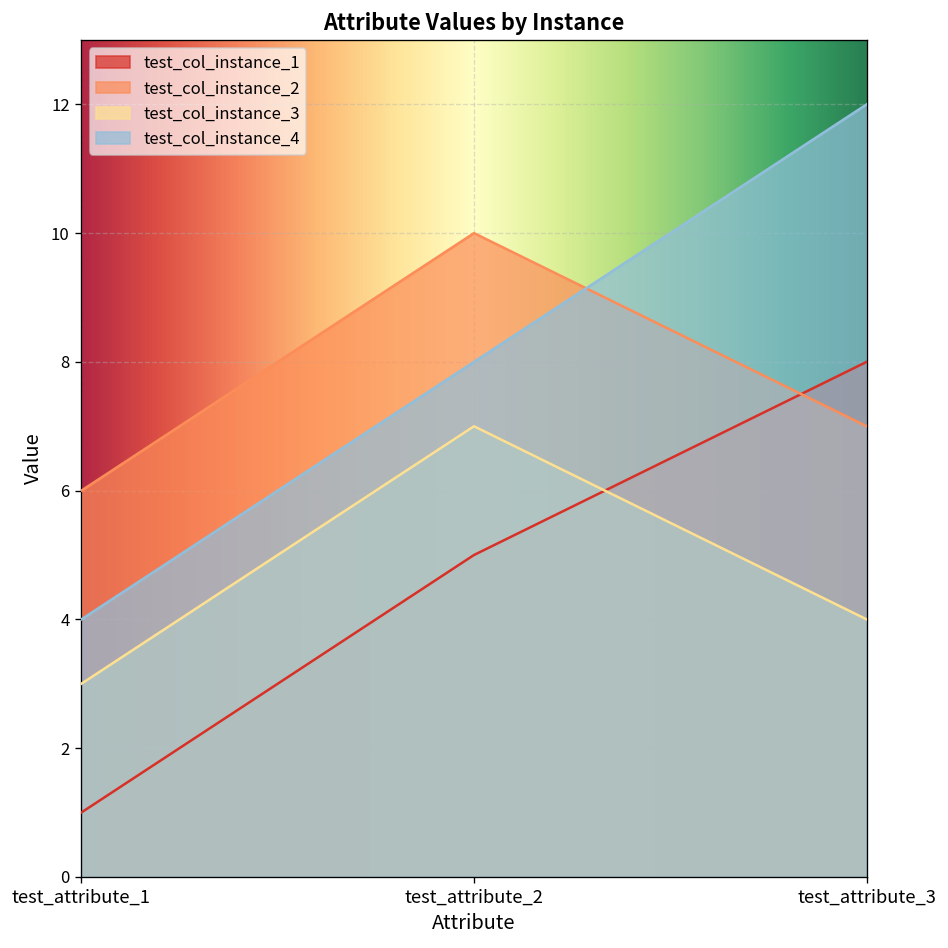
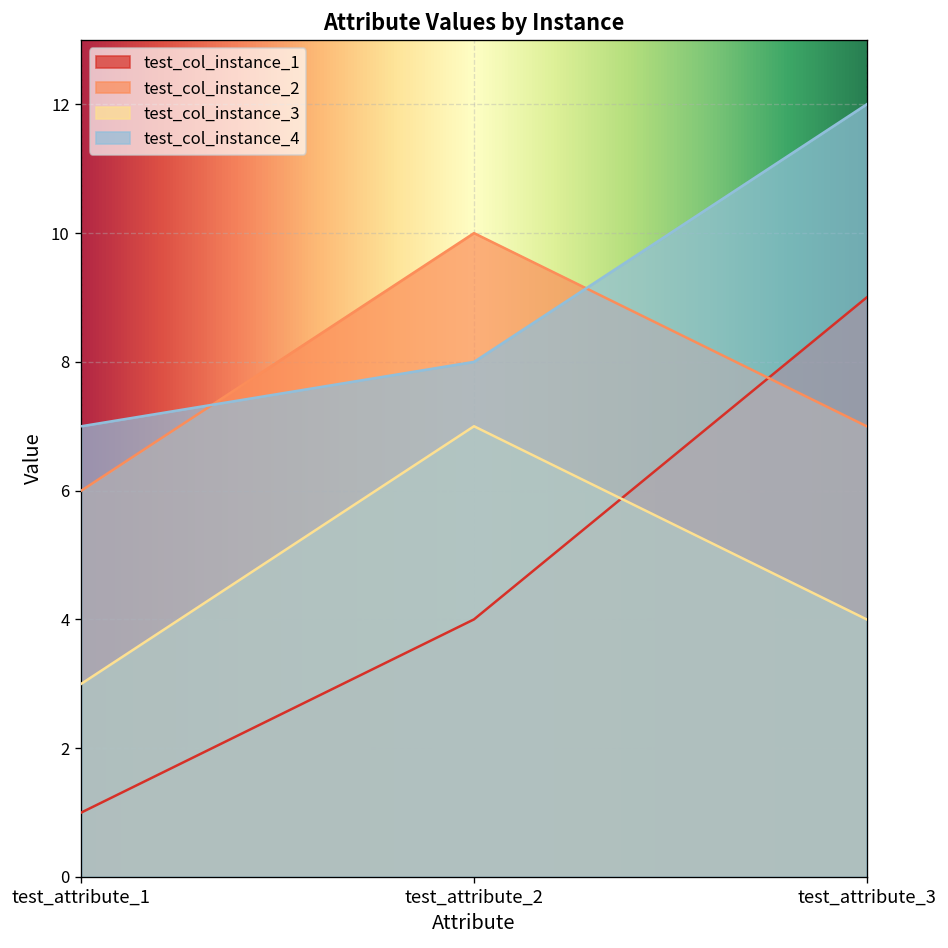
  {
    "test_col_instance_1": {
      "test_attribute_1": 1,
-     "test_attribute_2": 5,
-     "test_attribute_3": 8
+     "test_attribute_2": 4,
+     "test_attribute_3": 9
    },
    "test_col_instance_2": {
      "test_attribute_1": 6,
      "test_attribute_2": 10,
      "test_attribute_3": 7
    },
    "test_col_instance_3": {
      "test_attribute_1": 3,
      "test_attribute_2": 7,
      "test_attribute_3": 4
    },
    "test_col_instance_4": {
-     "test_attribute_1": 4,
+     "test_attribute_1": 7,
      "test_attribute_2": 8,
      "test_attribute_3": 12
    }
  }
